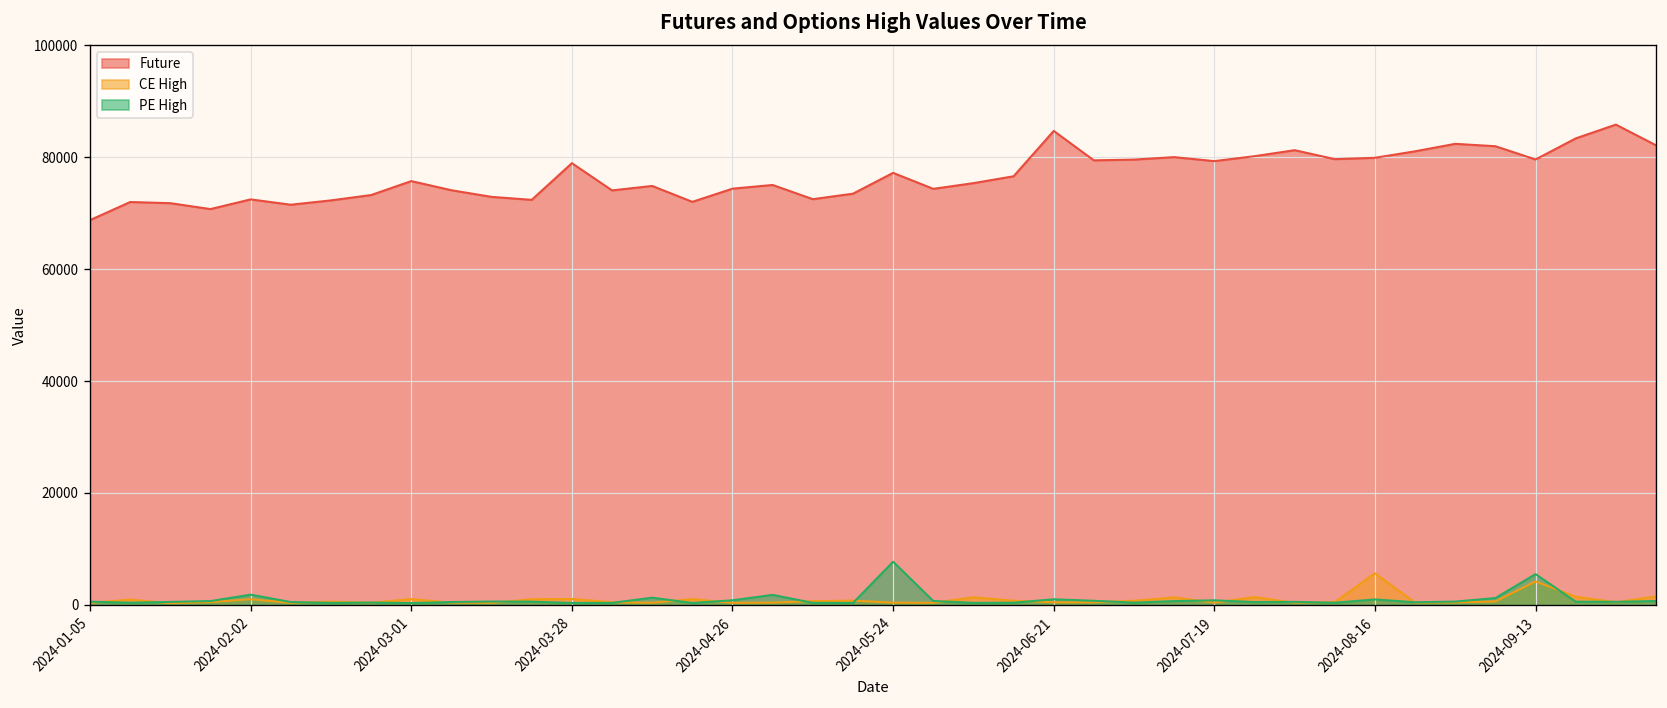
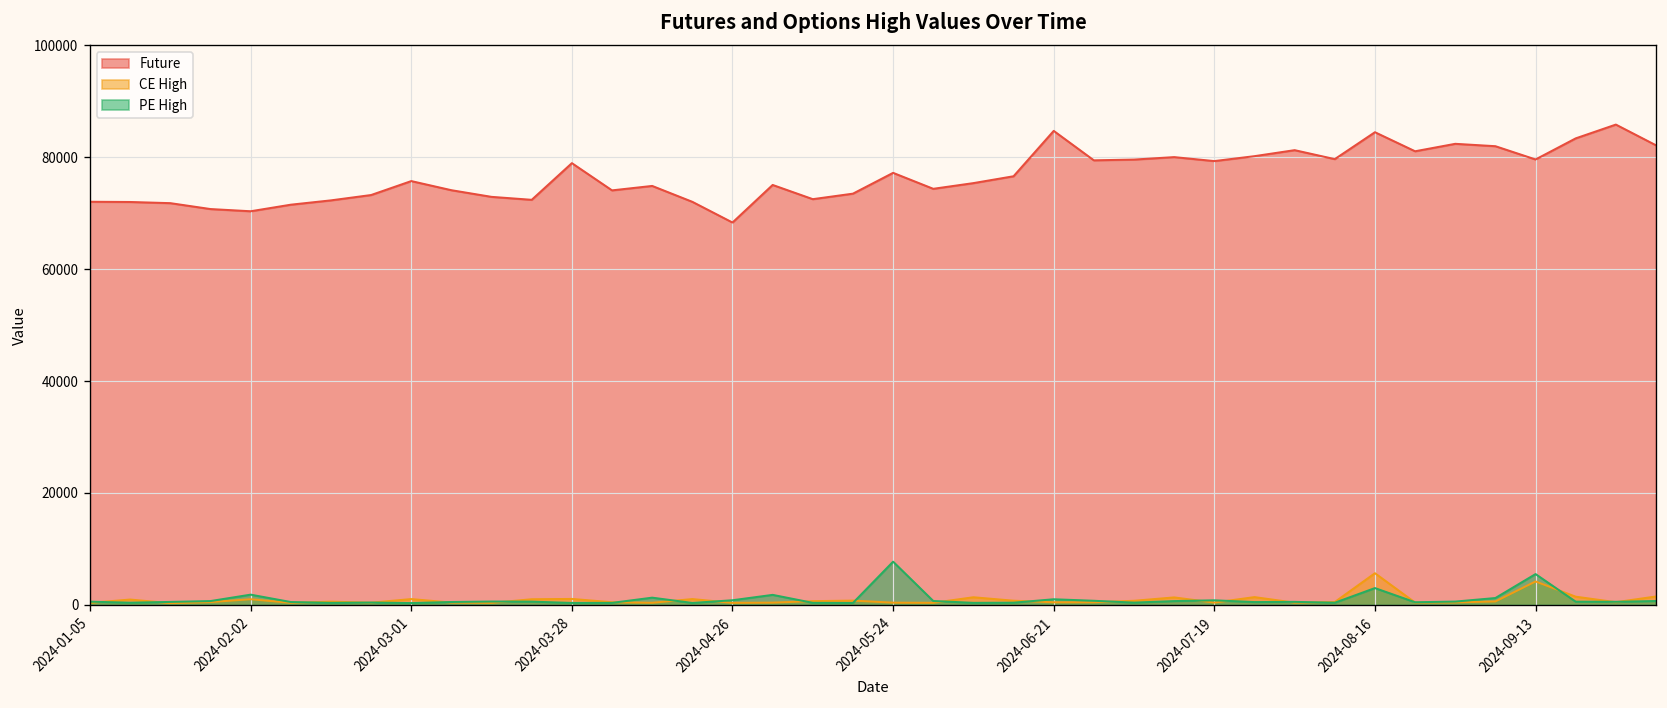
  {
    "Future": {
-     "2024-01-05": 69000,
-     "2024-02-02": 72000,
+     "2024-01-05": 72000,
+     "2024-02-02": 70000,
      "2024-03-01": 76000,
      "2024-03-28": 79000,
-     "2024-04-26": 74000,
+     "2024-04-26": 68000,
      "2024-05-24": 77000,
      "2024-06-21": 85000,
      "2024-07-19": 79000,
-     "2024-08-16": 80000,
+     "2024-08-16": 84000,
      "2024-09-13": 80000
    },
    "CE High": {
      "2024-02-02": 1000,
      "2024-03-01": 1000,
      "2024-03-28": 1000,
      "2024-05-24": 0,
      "2024-08-16": 6000,
      "2024-09-13": 4000
    },
    "PE High": {
      "2024-02-02": 2000,
      "2024-03-01": 0,
      "2024-03-28": 0,
      "2024-05-24": 8000,
-     "2024-08-16": 1000,
+     "2024-08-16": 3000,
      "2024-09-13": 5000
    }
  }
